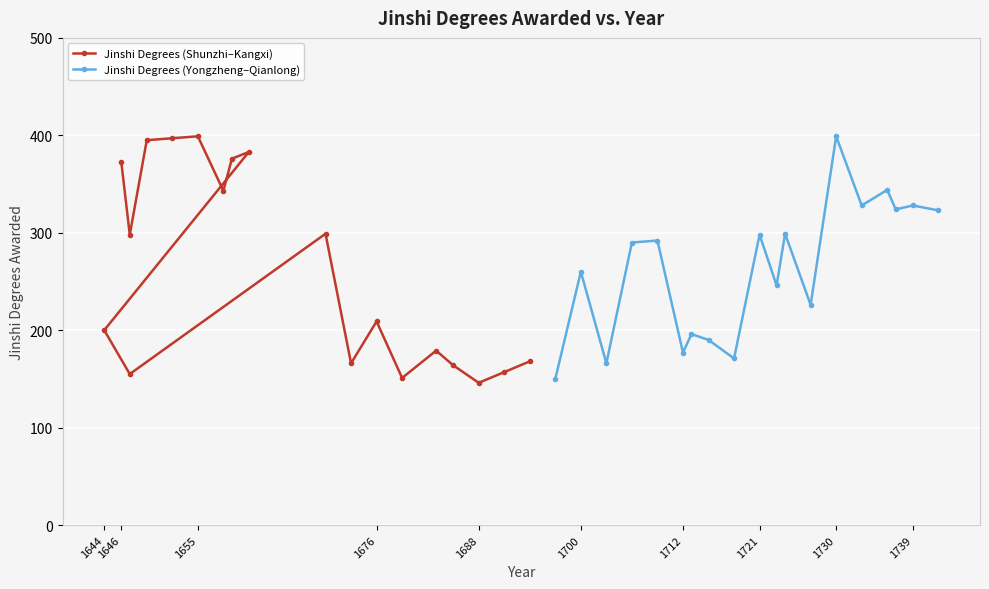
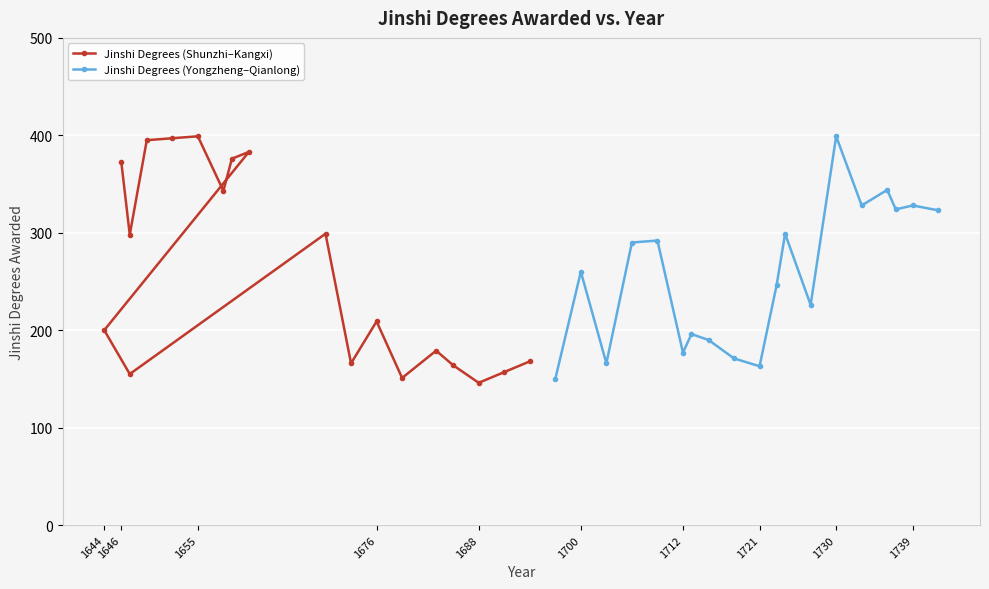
  {
    "Jinshi Degrees (Yongzheng–Qianlong)": {
      "1700": 260,
      "1712": 180,
-     "1721": 300,
+     "1721": 160,
      "1730": 400,
      "1739": 330
    }
  }
